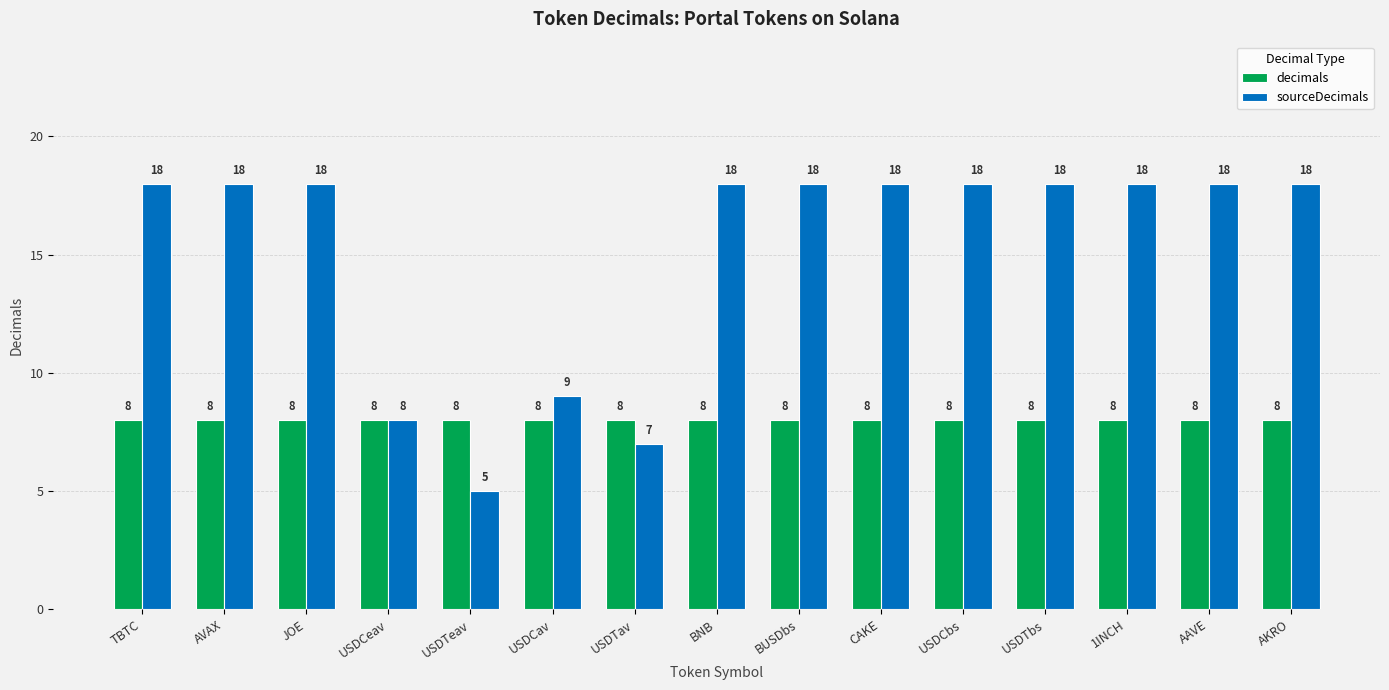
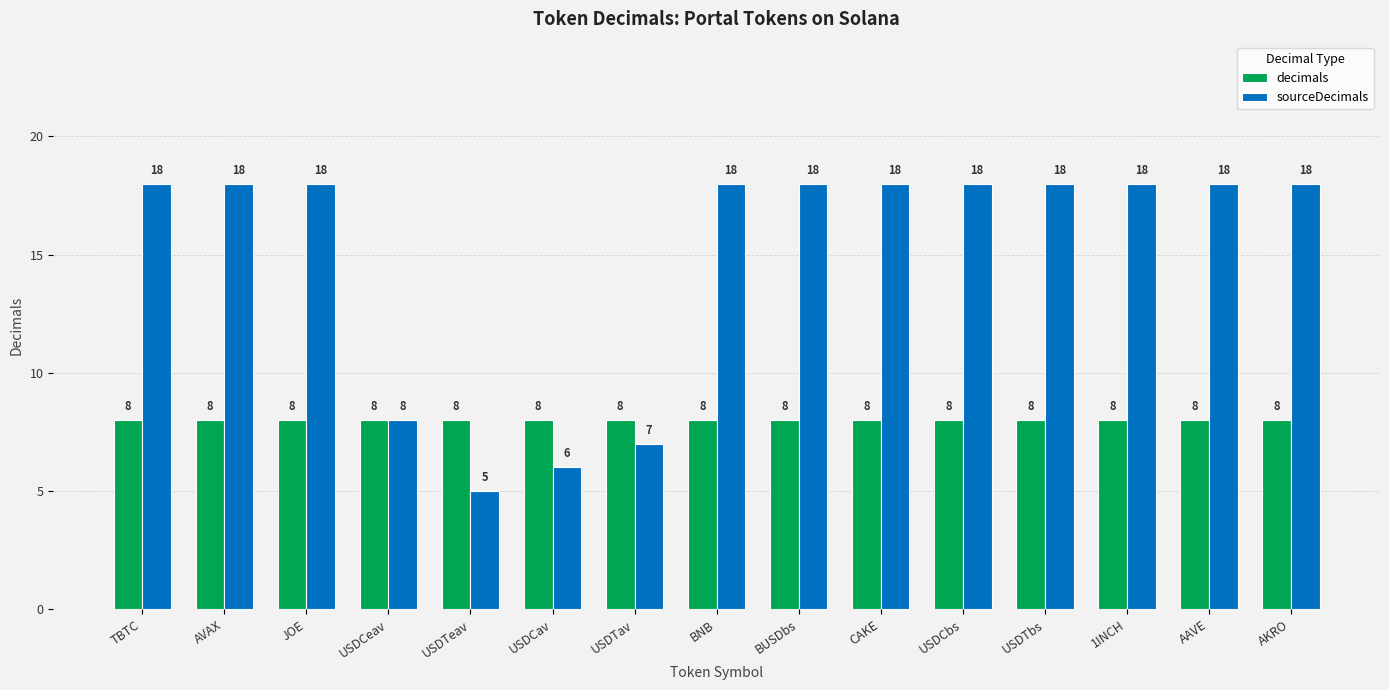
  {
    "decimals": {
      "TBTC": 8,
      "AVAX": 8,
      "JOE": 8,
      "USDCeav": 8,
      "USDTeav": 8,
      "USDCav": 8,
      "USDTav": 8,
      "BNB": 8,
      "BUSDbs": 8,
      "CAKE": 8,
      "USDCbs": 8,
      "USDTbs": 8,
      "1INCH": 8,
      "AAVE": 8,
      "AKRO": 8
    },
    "sourceDecimals": {
      "TBTC": 18,
      "AVAX": 18,
      "JOE": 18,
      "USDCeav": 8,
      "USDTeav": 5,
-     "USDCav": 9,
+     "USDCav": 6,
      "USDTav": 7,
      "BNB": 18,
      "BUSDbs": 18,
      "CAKE": 18,
      "USDCbs": 18,
      "USDTbs": 18,
      "1INCH": 18,
      "AAVE": 18,
      "AKRO": 18
    }
  }
